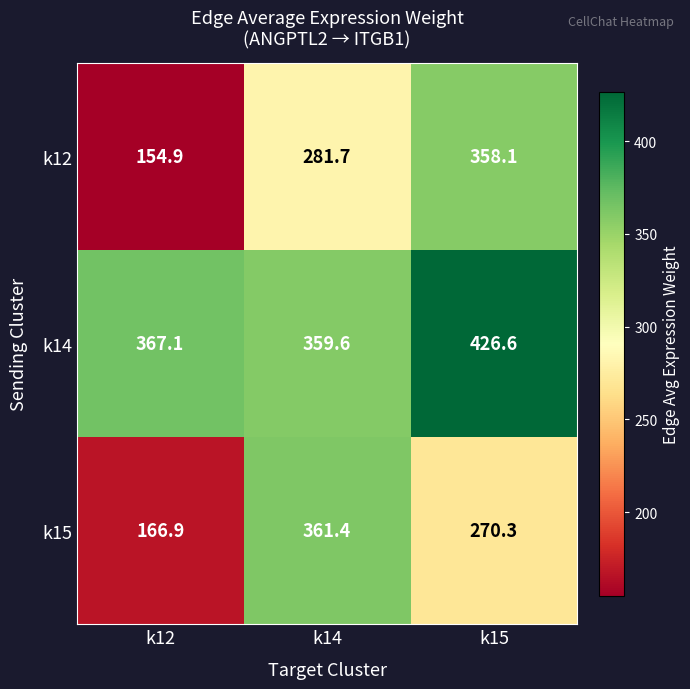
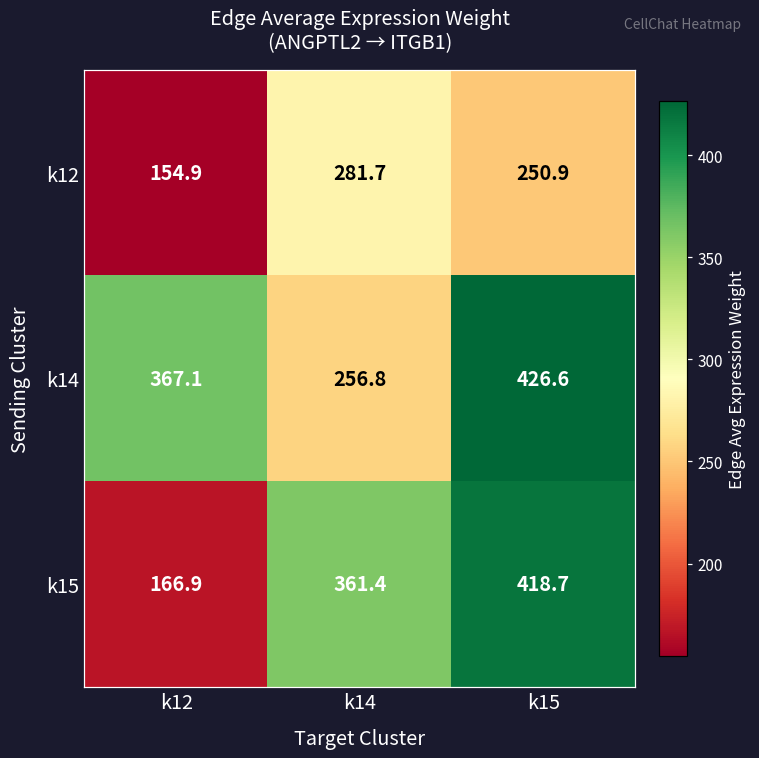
  {
    "k12": {
      "k12": 154.9,
      "k14": 281.7,
-     "k15": 358.1
+     "k15": 250.9
    },
    "k14": {
      "k12": 367.1,
-     "k14": 359.6,
+     "k14": 256.8,
      "k15": 426.6
    },
    "k15": {
      "k12": 166.9,
      "k14": 361.4,
-     "k15": 270.3
+     "k15": 418.7
    }
  }
